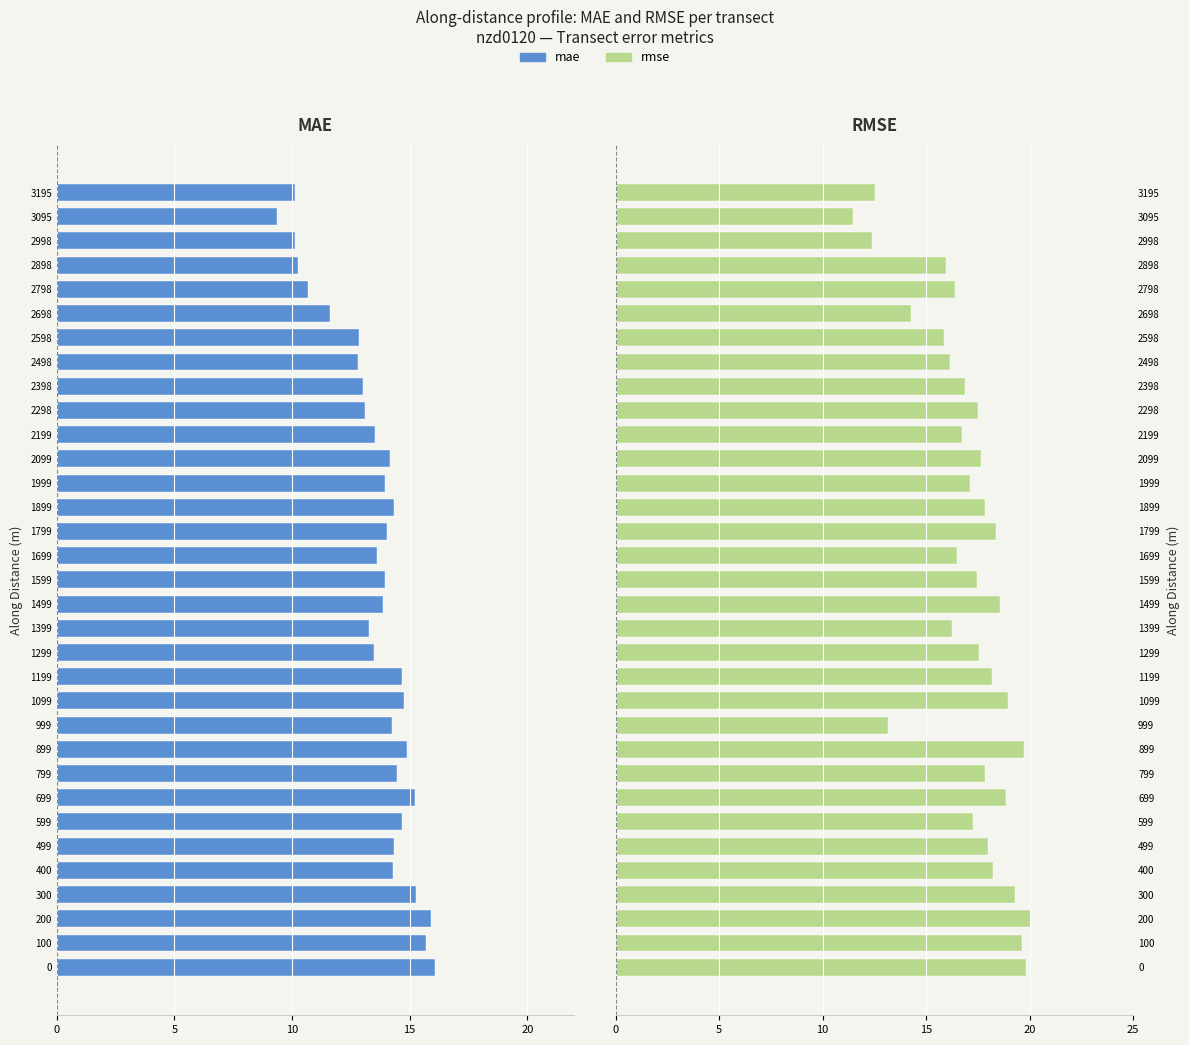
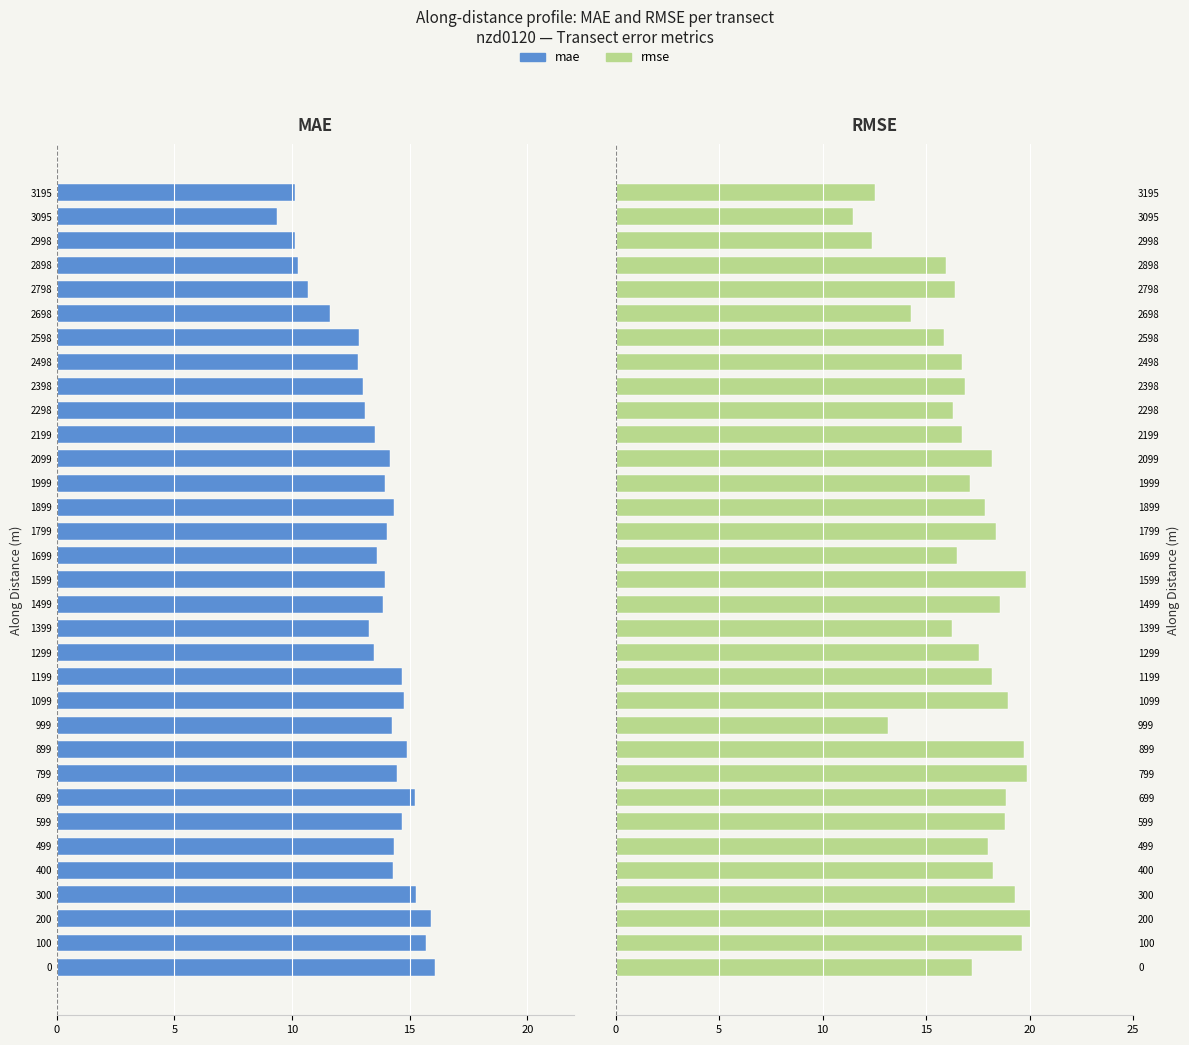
  {
    "RMSE": {
      "3195": 12.5,
      "3095": 11.5,
      "2998": 12.4,
      "2898": 15.9,
      "2798": 16.4,
      "2698": 14.3,
      "2598": 15.9,
-     "2498": 16.2,
+     "2498": 16.7,
      "2398": 16.9,
-     "2298": 17.5,
+     "2298": 16.3,
      "2199": 16.7,
-     "2099": 17.7,
+     "2099": 18.2,
      "1999": 17.1,
      "1899": 17.8,
      "1799": 18.4,
      "1699": 16.5,
-     "1599": 17.4,
+     "1599": 19.8,
      "1499": 18.6,
      "1399": 16.2,
      "1299": 17.6,
      "1199": 18.2,
      "1099": 19.0,
      "999": 13.2,
      "899": 19.7,
-     "799": 17.8,
+     "799": 19.9,
      "699": 18.9,
-     "599": 17.3,
+     "599": 18.8,
      "499": 18.0,
      "400": 18.2,
      "300": 19.3,
      "200": 20.1,
      "100": 19.6,
-     "0": 19.8
+     "0": 17.2
    }
  }
